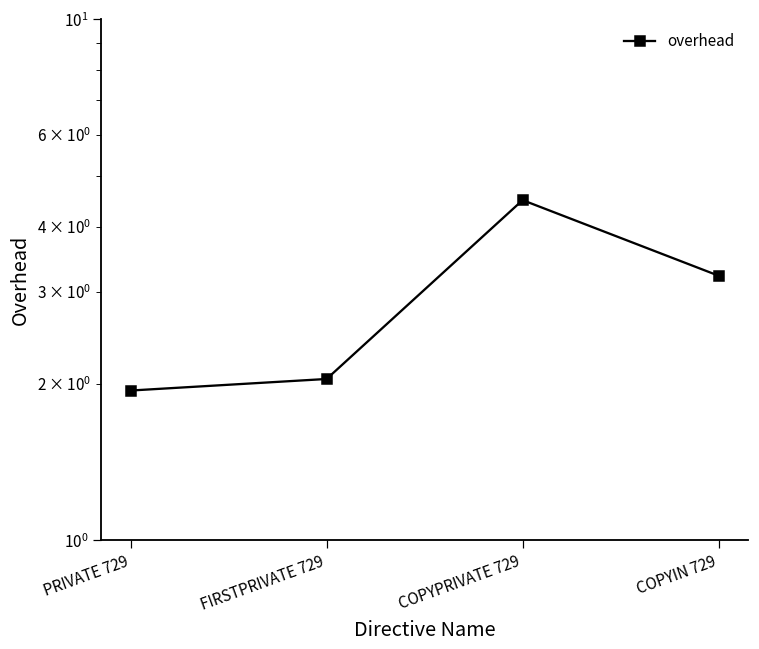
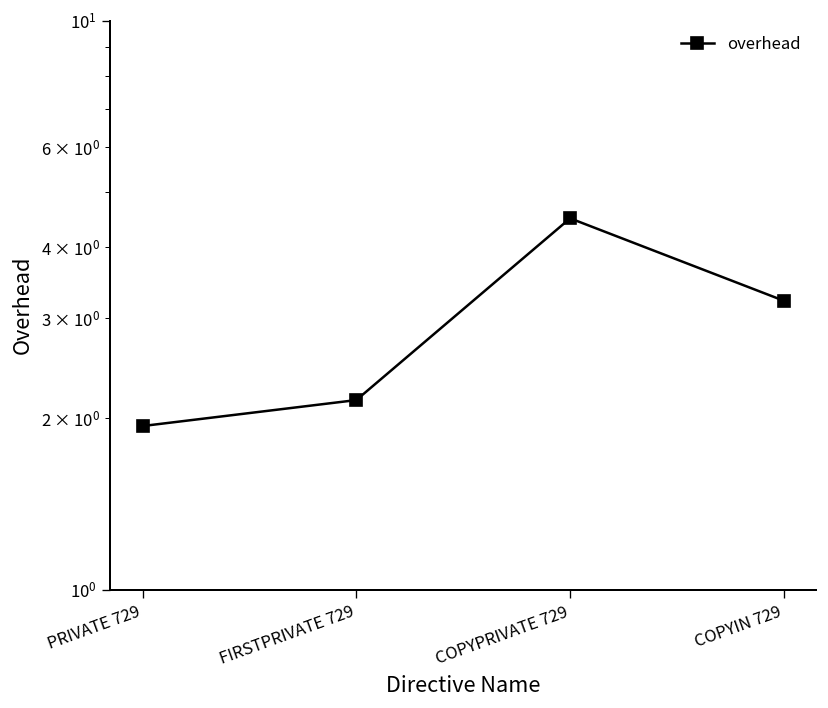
  {
    "PRIVATE 729": 1.94,
-   "FIRSTPRIVATE 729": 2.04,
+   "FIRSTPRIVATE 729": 2.2,
    "COPYPRIVATE 729": 4.5,
    "COPYIN 729": 3.2
  }
